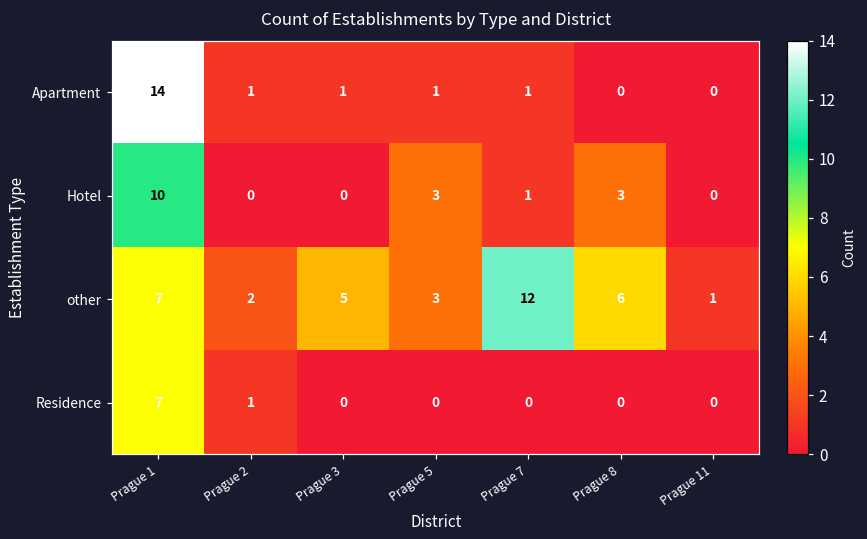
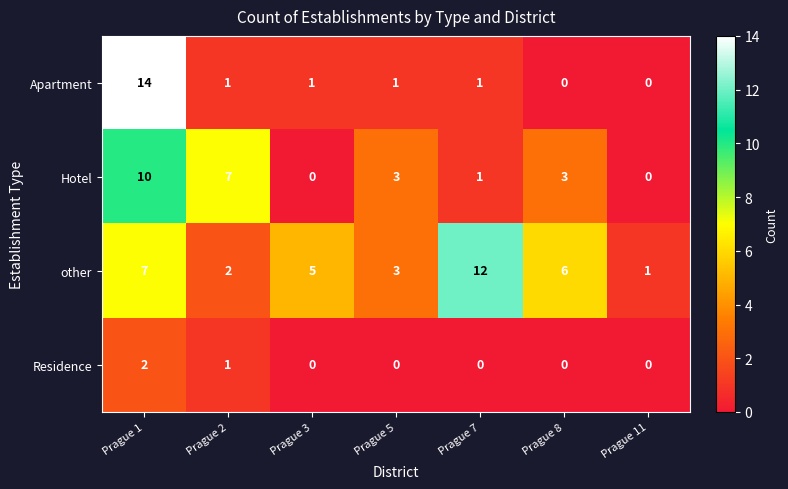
  {
    "Apartment": {
      "Prague 1": 14,
      "Prague 2": 1,
      "Prague 3": 1,
      "Prague 5": 1,
      "Prague 7": 1,
      "Prague 8": 0,
      "Prague 11": 0
    },
    "Hotel": {
      "Prague 1": 10,
-     "Prague 2": 0,
+     "Prague 2": 7,
      "Prague 3": 0,
      "Prague 5": 3,
      "Prague 7": 1,
      "Prague 8": 3,
      "Prague 11": 0
    },
    "other": {
      "Prague 1": 7,
      "Prague 2": 2,
      "Prague 3": 5,
      "Prague 5": 3,
      "Prague 7": 12,
      "Prague 8": 6,
      "Prague 11": 1
    },
    "Residence": {
-     "Prague 1": 7,
+     "Prague 1": 2,
      "Prague 2": 1,
      "Prague 3": 0,
      "Prague 5": 0,
      "Prague 7": 0,
      "Prague 8": 0,
      "Prague 11": 0
    }
  }
